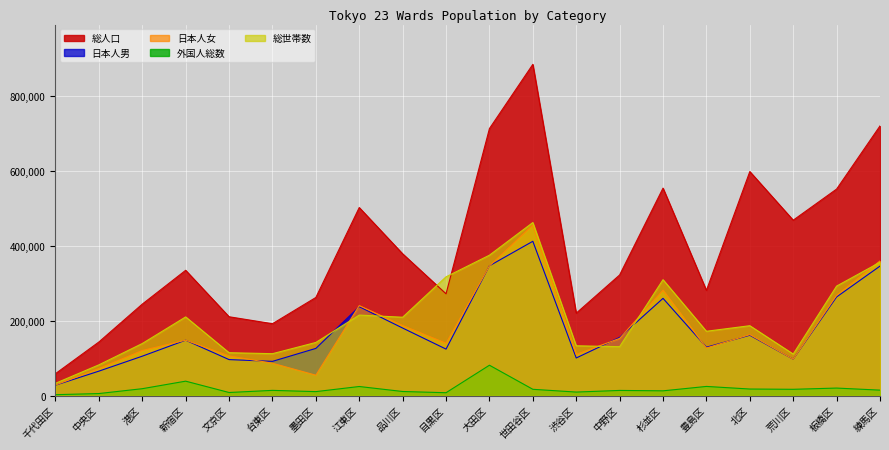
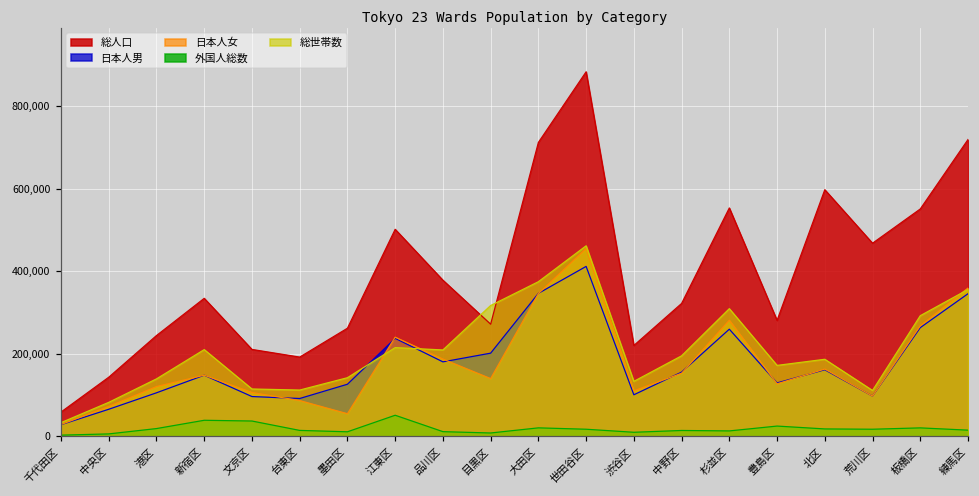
  {
    "総人口": {
      "千代田区": "60,000",
      "中央区": "140,000",
      "港区": "240,000",
      "新宿区": "330,000",
      "文京区": "210,000",
      "台東区": "190,000",
      "墨田区": "260,000",
      "江東区": "500,000",
      "品川区": "380,000",
      "目黒区": "270,000",
      "大田区": "710,000",
      "世田谷区": "880,000",
      "渋谷区": "220,000",
      "中野区": "320,000",
      "杉並区": "550,000",
      "豊島区": "280,000",
      "北区": "600,000",
      "荒川区": "470,000",
      "板橋区": "550,000",
      "練馬区": "720,000"
    },
    "日本人男": {
      "中央区": "70,000",
      "港区": "110,000",
      "文京区": "100,000",
      "墨田区": "130,000",
-     "目黒区": "120,000",
+     "目黒区": "200,000",
      "世田谷区": "410,000",
      "渋谷区": "100,000",
      "杉並区": "260,000",
      "練馬区": "350,000"
    },
    "日本人女": {
      "中央区": "70,000",
      "港区": "120,000",
      "文京区": "110,000",
      "墨田区": "50,000",
      "目黒区": "140,000",
      "渋谷区": "110,000",
      "杉並区": "280,000"
    },
    "外国人総数": {
      "千代田区": "0",
      "中央区": "10,000",
      "港区": "20,000",
      "新宿区": "40,000",
-     "文京区": "10,000",
+     "文京区": "40,000",
      "台東区": "10,000",
      "墨田区": "10,000",
-     "江東区": "20,000",
+     "江東区": "50,000",
      "品川区": "10,000",
      "目黒区": "10,000",
-     "大田区": "80,000",
+     "大田区": "20,000",
      "世田谷区": "20,000",
      "渋谷区": "10,000",
      "中野区": "10,000",
      "杉並区": "10,000",
      "豊島区": "20,000",
      "北区": "20,000",
      "荒川区": "20,000",
      "板橋区": "20,000",
      "練馬区": "10,000"
    },
    "総世帯数": {
      "中央区": "80,000",
      "港区": "140,000",
      "新宿区": "210,000",
      "文京区": "110,000",
      "台東区": "110,000",
      "墨田区": "140,000",
      "江東区": "210,000",
      "品川区": "210,000",
      "目黒区": "320,000",
      "大田区": "370,000",
      "渋谷区": "130,000",
-     "中野区": "130,000",
+     "中野区": "190,000",
      "杉並区": "310,000",
      "豊島区": "170,000",
      "北区": "190,000",
      "荒川区": "110,000",
      "板橋区": "290,000"
    }
  }
